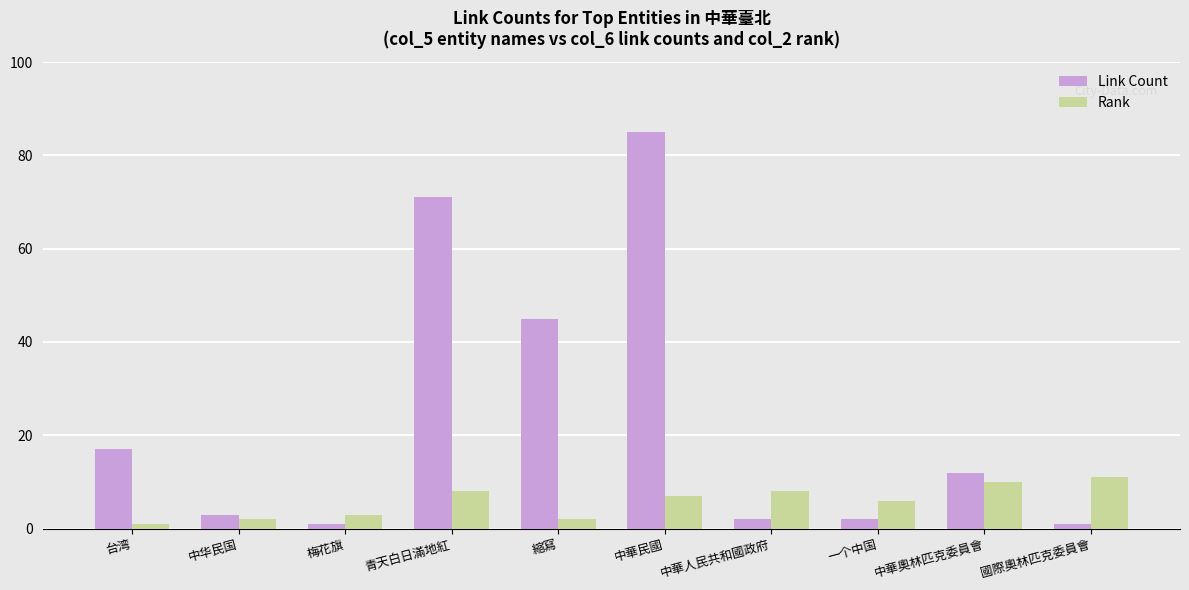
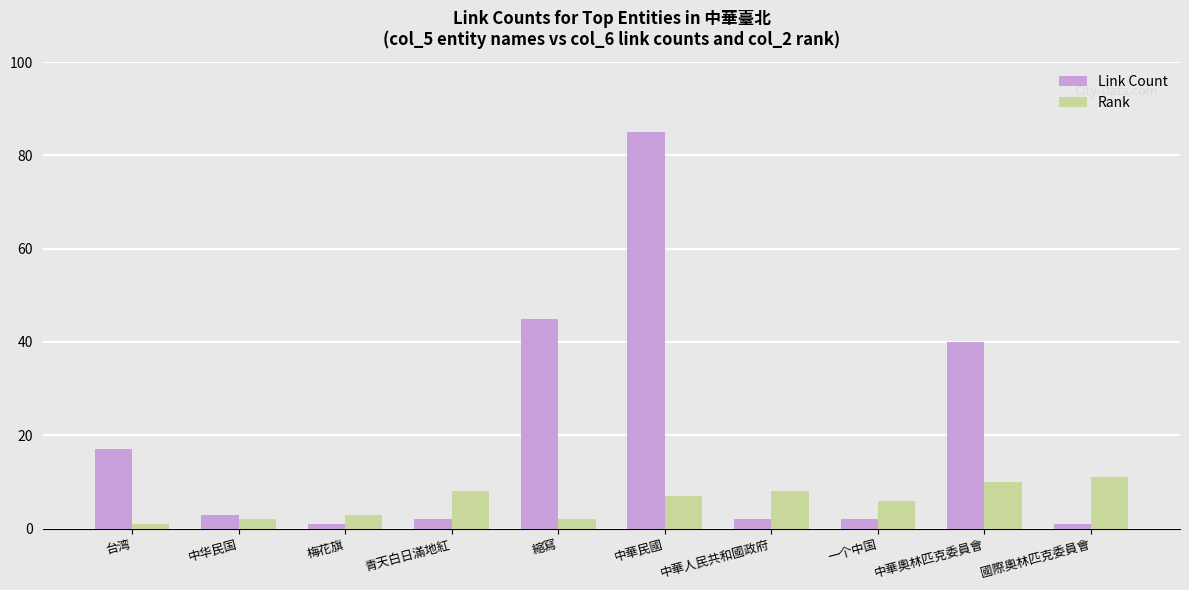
  {
    "Link Count": {
      "台湾": 17,
      "中华民国": 3,
      "梅花旗": 1,
-     "青天白日滿地紅": 71,
+     "青天白日滿地紅": 2,
      "縮寫": 45,
      "中華民國": 85,
      "中華人民共和國政府": 2,
      "一个中国": 2,
-     "中華奧林匹克委員會": 12,
+     "中華奧林匹克委員會": 40,
      "國際奧林匹克委員會": 1
    },
    "Rank": {
      "台湾": 1,
      "中华民国": 2,
      "梅花旗": 3,
      "青天白日滿地紅": 8,
      "縮寫": 2,
      "中華民國": 7,
      "中華人民共和國政府": 8,
      "一个中国": 6,
      "中華奧林匹克委員會": 10,
      "國際奧林匹克委員會": 11
    }
  }
